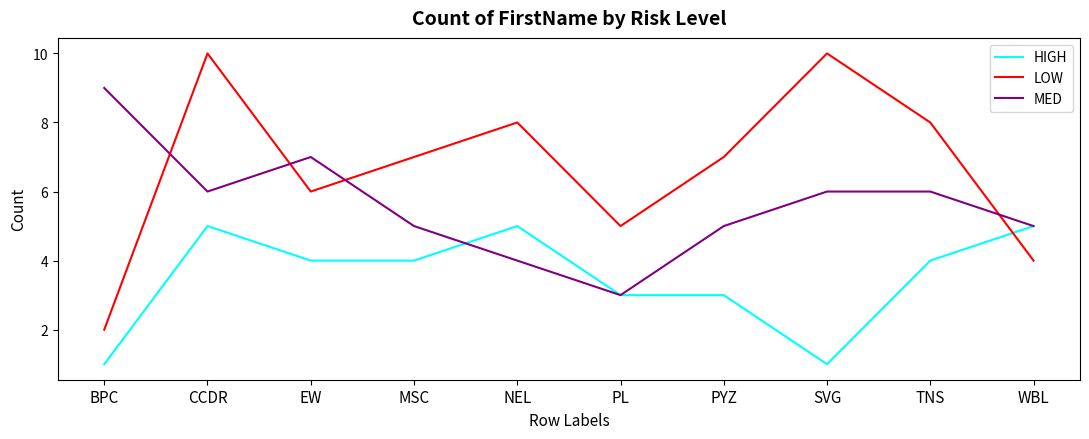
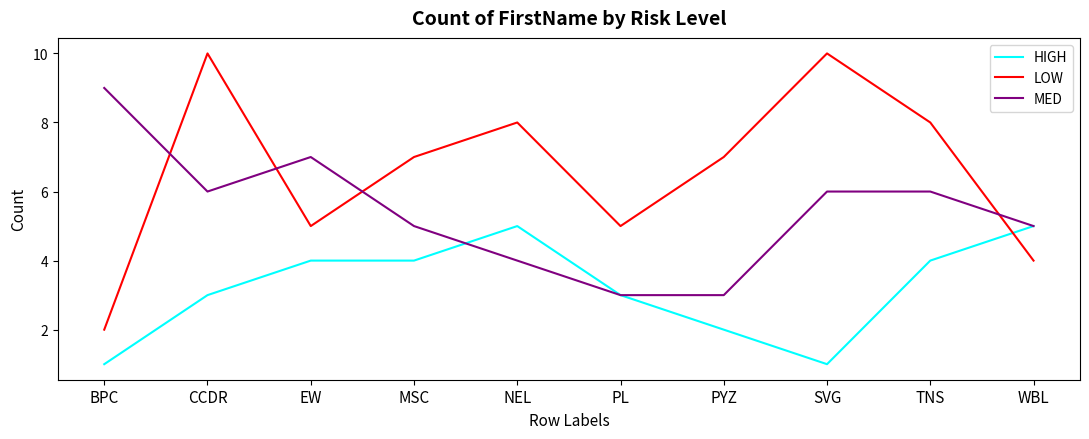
  {
    "HIGH": {
      "BPC": 1,
-     "CCDR": 5,
+     "CCDR": 3,
      "EW": 4,
      "MSC": 4,
      "NEL": 5,
-     "PYZ": 3,
+     "PYZ": 2,
      "SVG": 1,
      "TNS": 4
    },
    "LOW": {
      "BPC": 2,
      "CCDR": 10,
-     "EW": 6,
+     "EW": 5,
      "MSC": 7,
      "NEL": 8,
      "PL": 5,
      "PYZ": 7,
      "SVG": 10,
      "TNS": 8,
      "WBL": 4
    },
    "MED": {
      "BPC": 9,
      "CCDR": 6,
      "EW": 7,
      "MSC": 5,
      "NEL": 4,
-     "PYZ": 5,
+     "PYZ": 3,
      "SVG": 6,
      "TNS": 6
    }
  }
